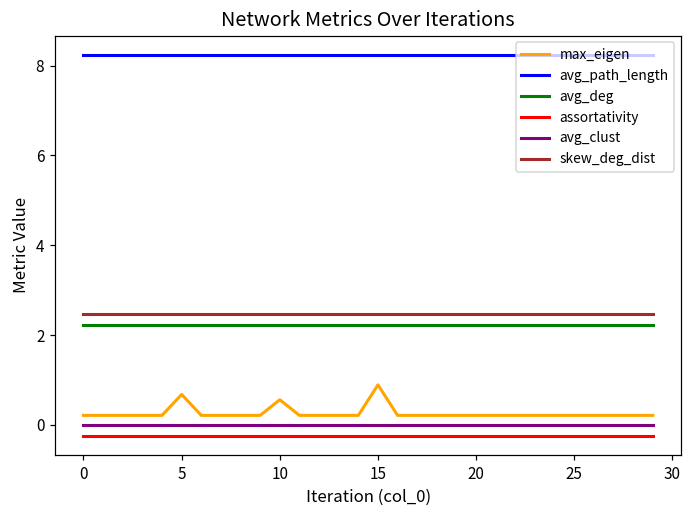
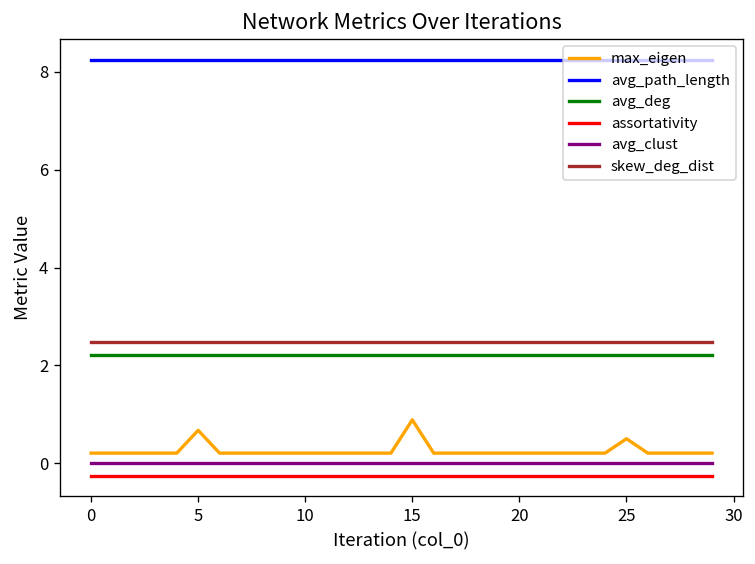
  {
    "max_eigen": {
      "0": 0.2,
      "5": 0.7,
-     "10": 0.6,
+     "10": 0.2,
      "15": 0.9,
      "20": 0.2,
-     "25": 0.2
+     "25": 0.5
    },
    "avg_path_length": {
      "0": 8.2,
      "5": 8.2,
      "10": 8.2,
      "15": 8.2,
      "20": 8.2
    },
    "avg_deg": {
      "0": 2.2,
      "5": 2.2,
      "10": 2.2,
      "15": 2.2,
      "20": 2.2,
      "25": 2.2
    },
    "assortativity": {
      "0": -0.2,
      "5": -0.2,
      "10": -0.2,
      "15": -0.2,
      "20": -0.2,
      "25": -0.2
    },
    "avg_clust": {
      "0": 0.0,
      "5": 0.0,
      "10": 0.0,
      "15": 0.0,
      "20": 0.0,
      "25": 0.0
    },
    "skew_deg_dist": {
      "0": 2.5,
      "5": 2.5,
      "10": 2.5,
      "15": 2.5,
      "20": 2.5,
      "25": 2.5
    }
  }
